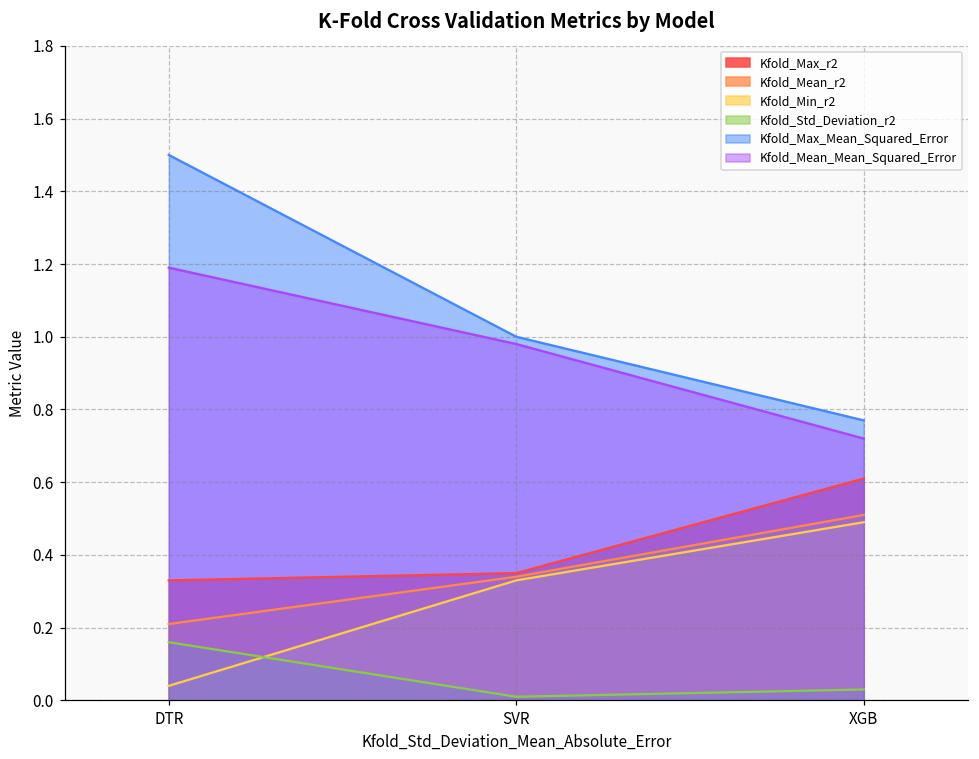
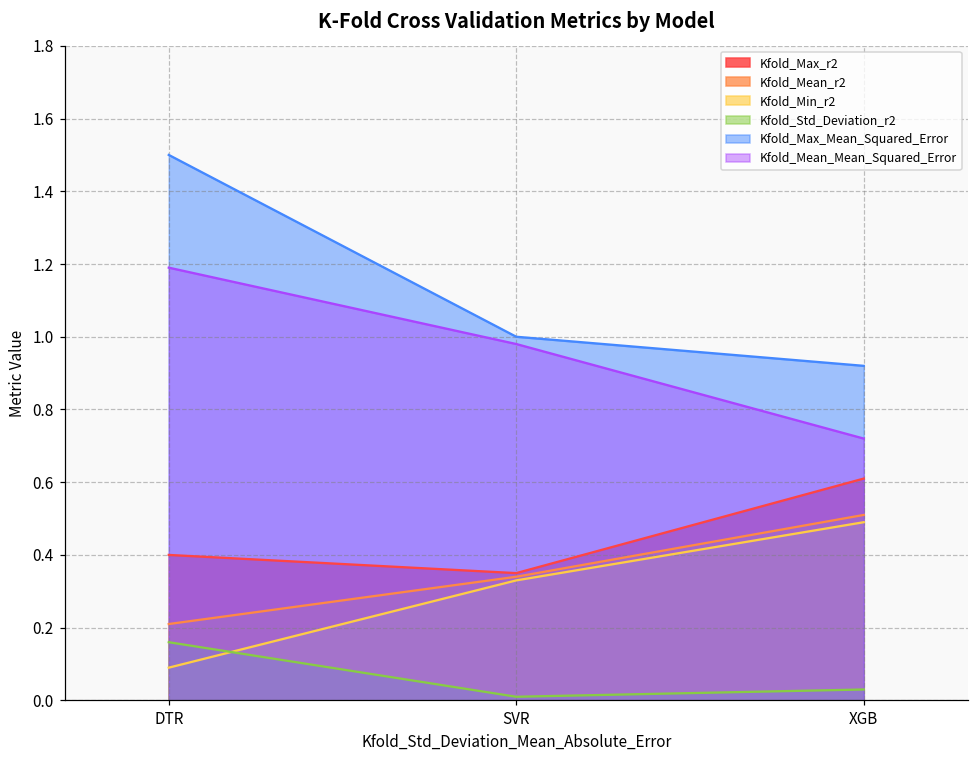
  {
    "Kfold_Max_r2": {
-     "DTR": 0.33,
+     "DTR": 0.40,
      "SVR": 0.35,
      "XGB": 0.61
    },
    "Kfold_Mean_r2": {
      "DTR": 0.21,
      "SVR": 0.34,
      "XGB": 0.51
    },
    "Kfold_Min_r2": {
-     "DTR": 0.04,
+     "DTR": 0.09,
      "SVR": 0.33,
      "XGB": 0.49
    },
    "Kfold_Std_Deviation_r2": {
      "DTR": 0.16,
      "SVR": 0.01,
      "XGB": 0.03
    },
    "Kfold_Max_Mean_Squared_Error": {
      "DTR": 1.50,
      "SVR": 1.00,
-     "XGB": 0.77
+     "XGB": 0.92
    },
    "Kfold_Mean_Mean_Squared_Error": {
      "DTR": 1.19,
      "SVR": 0.98,
      "XGB": 0.72
    }
  }
